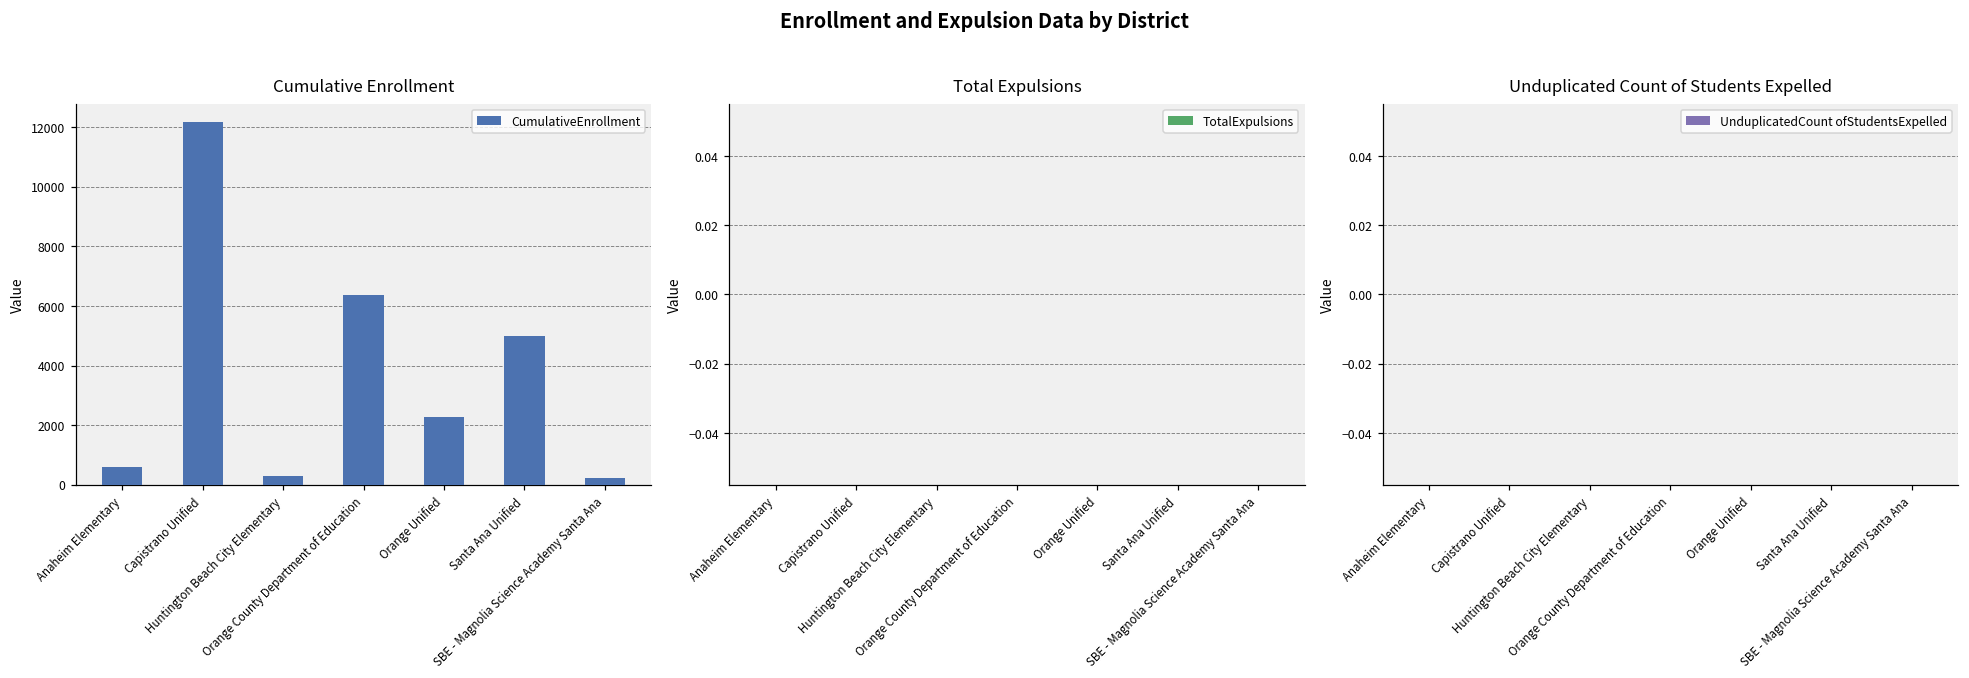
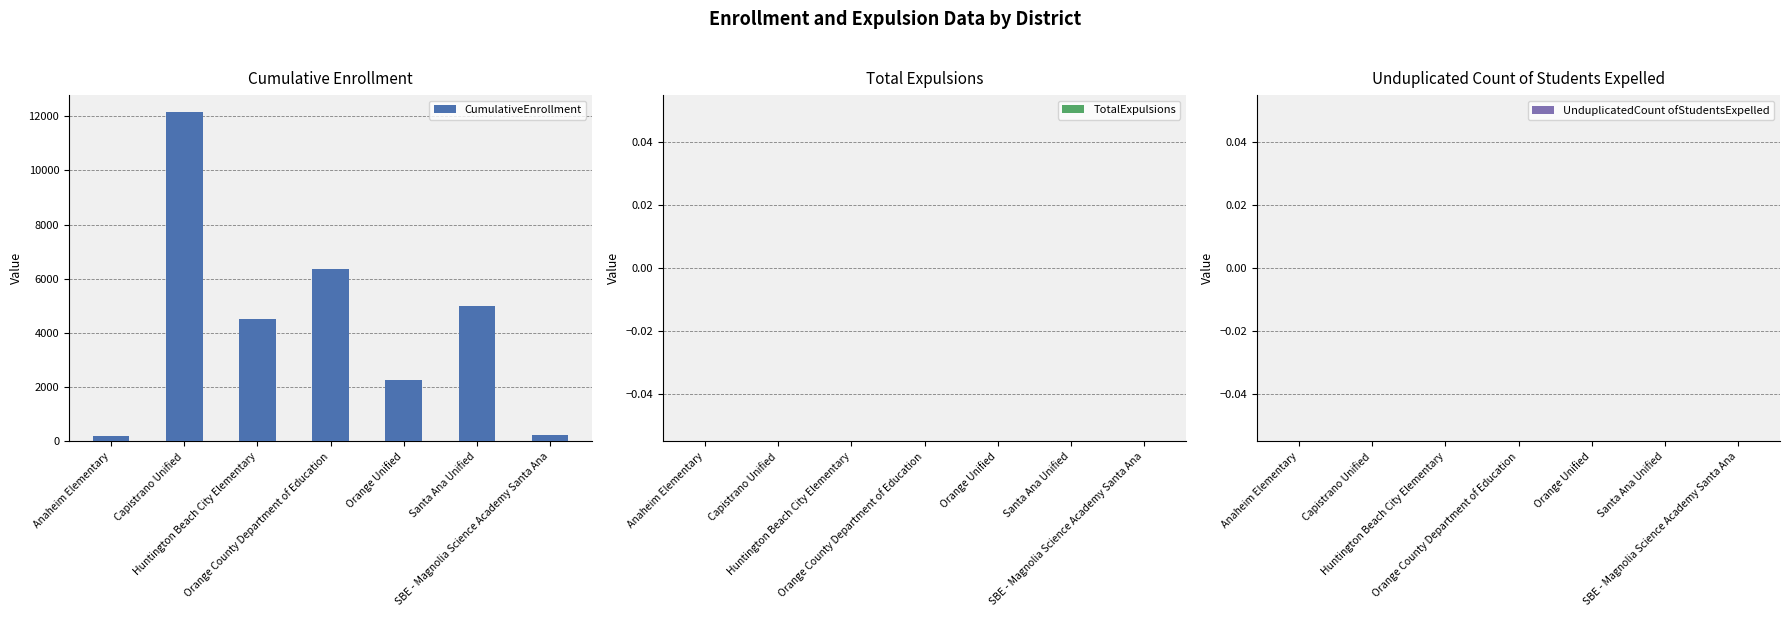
  {
    "Cumulative Enrollment": {
-     "Anaheim Elementary": 600,
+     "Anaheim Elementary": 200,
      "Capistrano Unified": 12200,
-     "Huntington Beach City Elementary": 300,
+     "Huntington Beach City Elementary": 4500,
      "Orange County Department of Education": 6400,
      "Orange Unified": 2300,
      "Santa Ana Unified": 5000,
      "SBE - Magnolia Science Academy Santa Ana": 200
    },
    "Total Expulsions": {
      "Anaheim Elementary": 0.000,
      "Capistrano Unified": 0.000,
      "Huntington Beach City Elementary": 0.000,
      "Orange County Department of Education": 0.000,
      "Orange Unified": 0.000,
      "Santa Ana Unified": 0.000,
      "SBE - Magnolia Science Academy Santa Ana": 0.000
    },
    "Unduplicated Count of Students Expelled": {
      "Anaheim Elementary": 0.000,
      "Capistrano Unified": 0.000,
      "Huntington Beach City Elementary": 0.000,
      "Orange County Department of Education": 0.000,
      "Orange Unified": 0.000,
      "Santa Ana Unified": 0.000,
      "SBE - Magnolia Science Academy Santa Ana": 0.000
    }
  }
